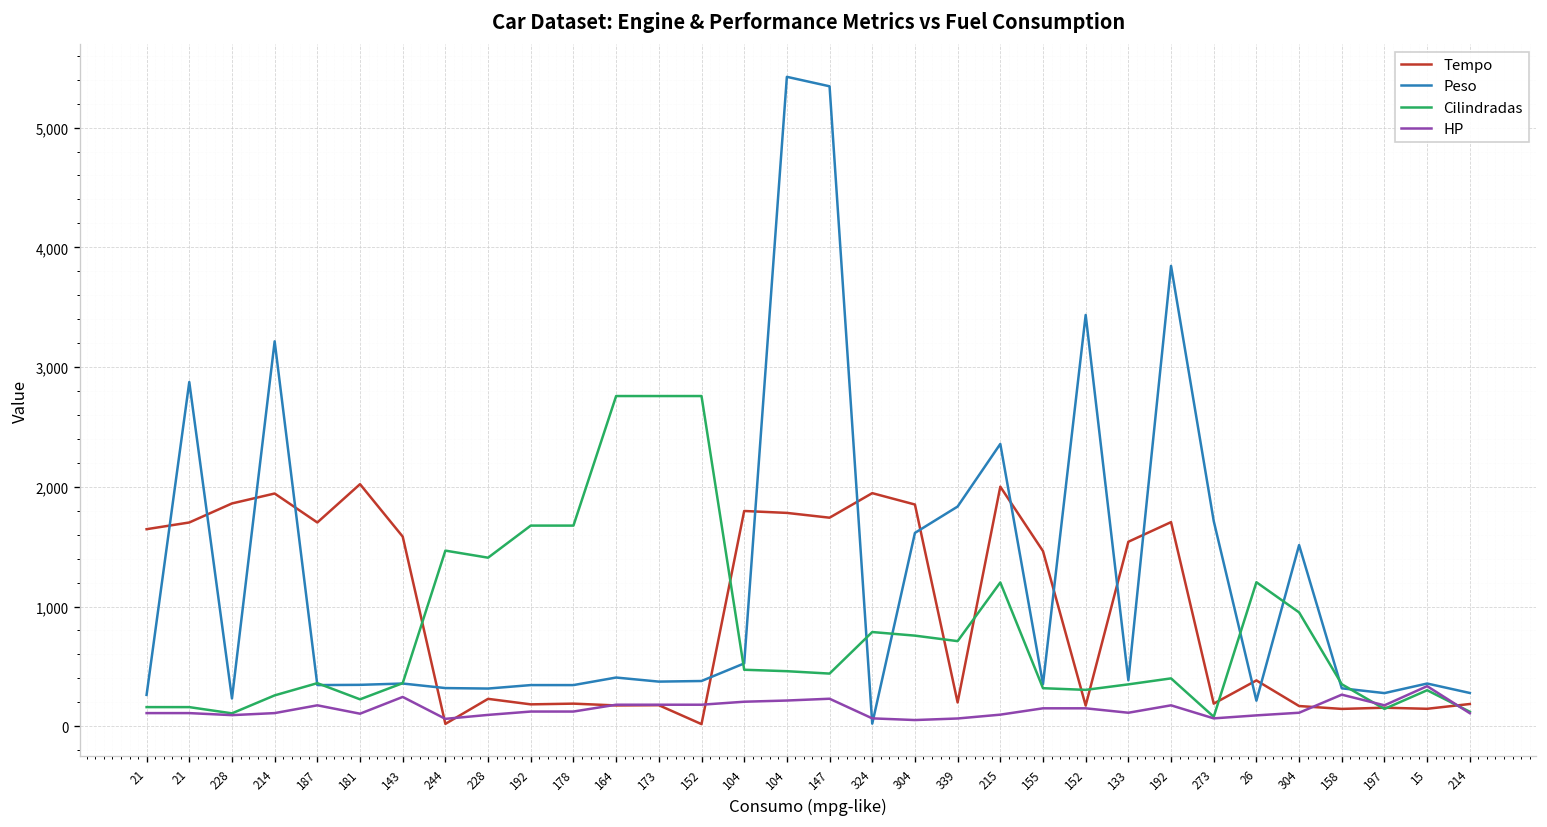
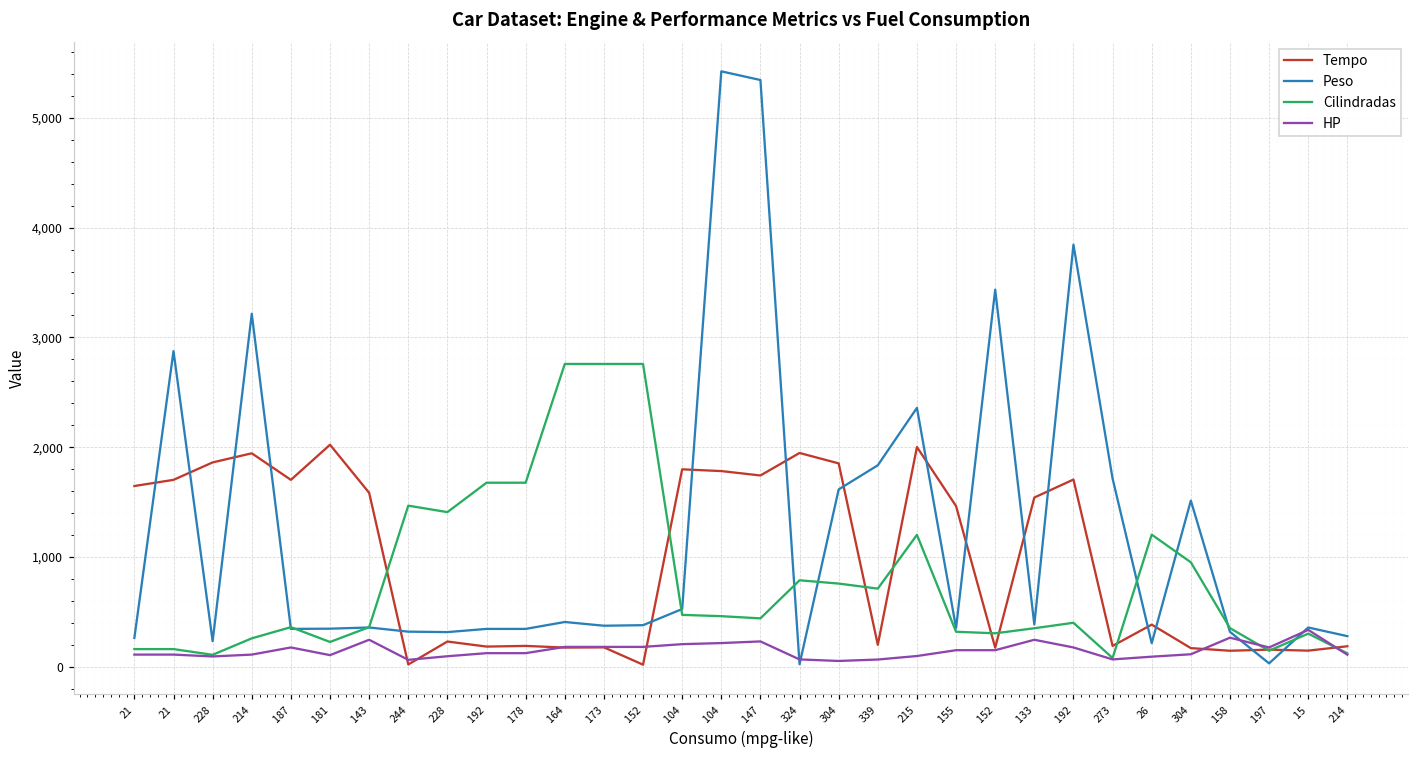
  {
    "Tempo": {
      "187": "1,700",
      "181": "2,000",
      "143": "1,600",
      "244": "0",
      "178": "200",
      "147": "1,700",
      "324": "1,900",
      "339": "200",
      "215": "2,000",
      "155": "1,500",
      "133": "1,500",
      "273": "200",
      "26": "400",
      "158": "100",
      "15": "100"
    },
    "Peso": {
      "181": "300",
      "244": "300",
      "178": "300",
      "164": "400",
      "173": "400",
      "147": "5,300",
      "324": "0",
      "339": "1,800",
      "215": "2,400",
      "155": "400",
      "133": "400",
      "273": "1,700",
      "26": "200",
      "158": "300",
-     "197": "300"
+     "197": "0"
    },
    "Cilindradas": {
      "181": "200",
      "244": "1,500",
      "178": "1,700",
      "164": "2,800",
      "173": "2,800",
      "147": "400",
      "324": "800",
      "339": "700",
      "215": "1,200",
      "155": "300",
      "133": "400",
      "26": "1,200",
      "158": "400",
      "15": "300"
    },
    "HP": {
      "187": "200",
      "181": "100",
      "143": "200",
      "244": "100",
      "178": "100",
      "147": "200",
      "324": "100",
      "339": "100",
      "215": "100",
      "155": "200",
-     "133": "100",
+     "133": "200",
      "26": "100",
      "158": "300"
    }
  }
